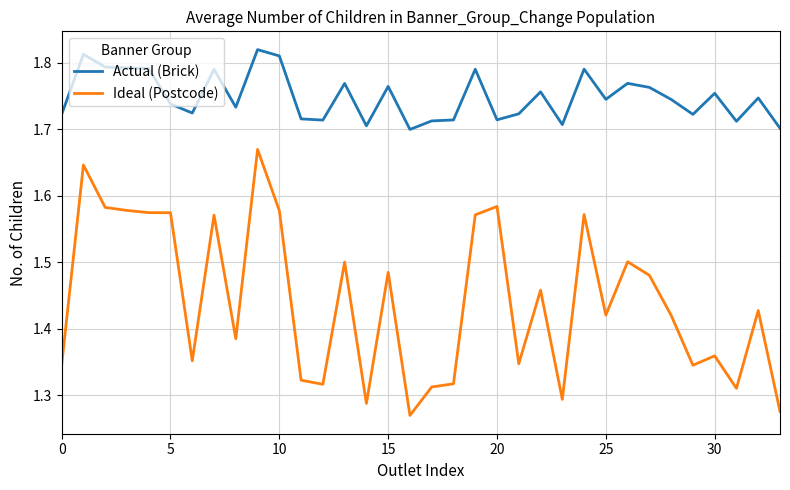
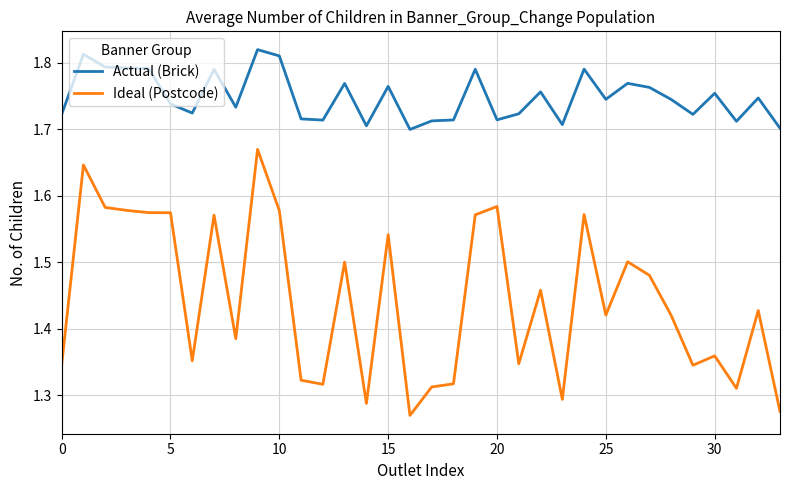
  {
    "Actual (Brick)": {
      "0": 1.72,
      "10": 1.81,
      "15": 1.76,
      "20": 1.71,
      "25": 1.75,
      "30": 1.75
    },
    "Ideal (Postcode)": {
      "0": 1.35,
      "5": 1.57,
      "10": 1.58,
-     "15": 1.49,
+     "15": 1.54,
      "20": 1.58,
      "25": 1.42,
      "30": 1.36
    }
  }
